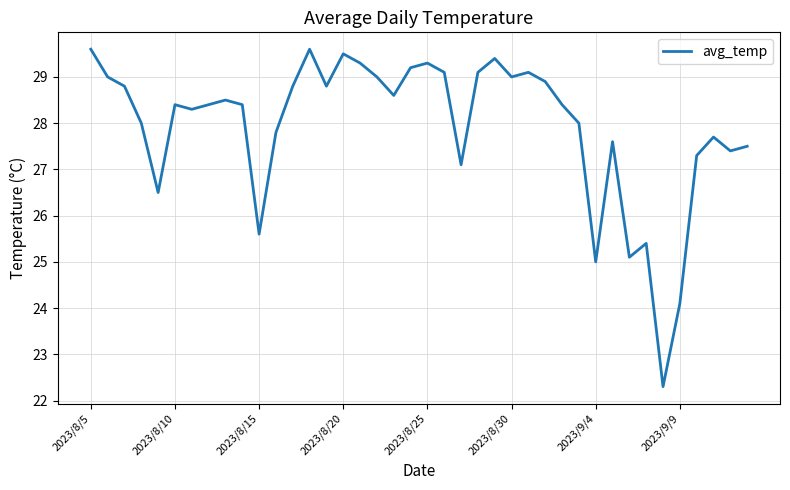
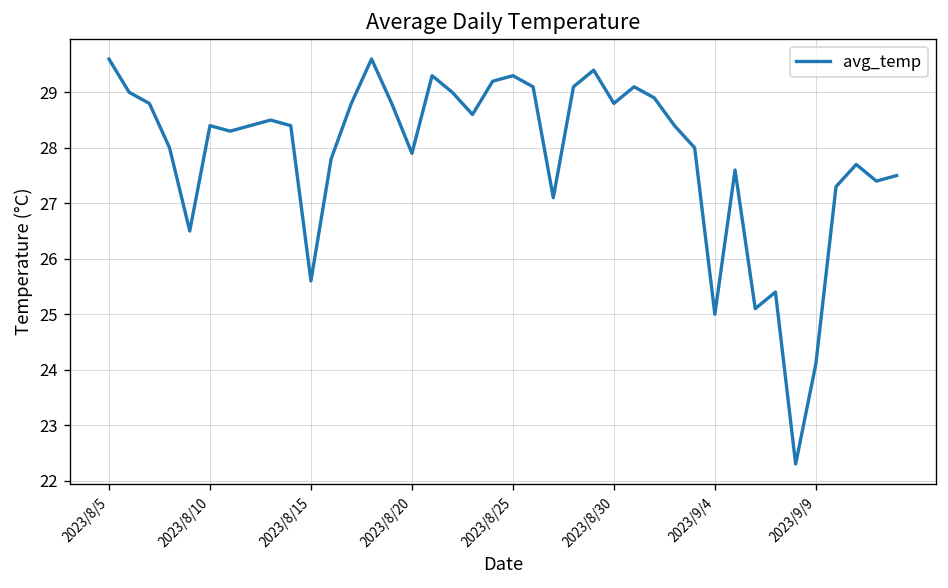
  {
    "2023/8/5": 29.6,
    "2023/8/10": 28.4,
    "2023/8/15": 25.6,
-   "2023/8/20": 29.5,
+   "2023/8/20": 27.9,
    "2023/8/25": 29.3,
-   "2023/8/30": 29.0,
+   "2023/8/30": 28.8,
    "2023/9/4": 25.0,
    "2023/9/9": 24.1
  }
